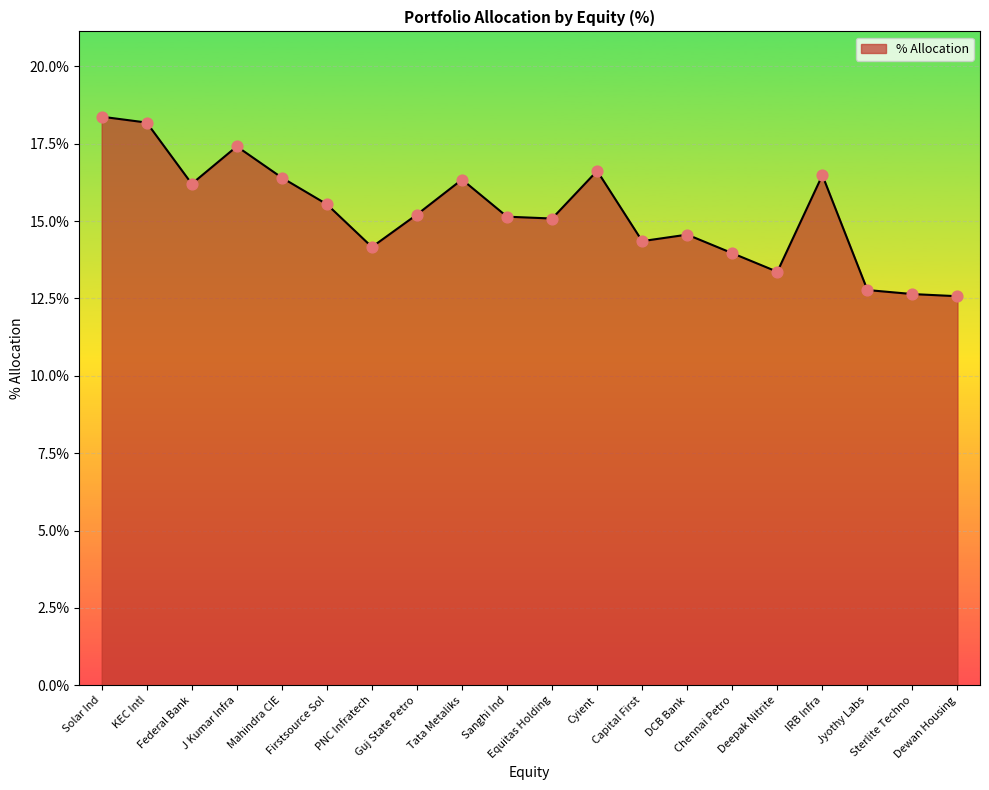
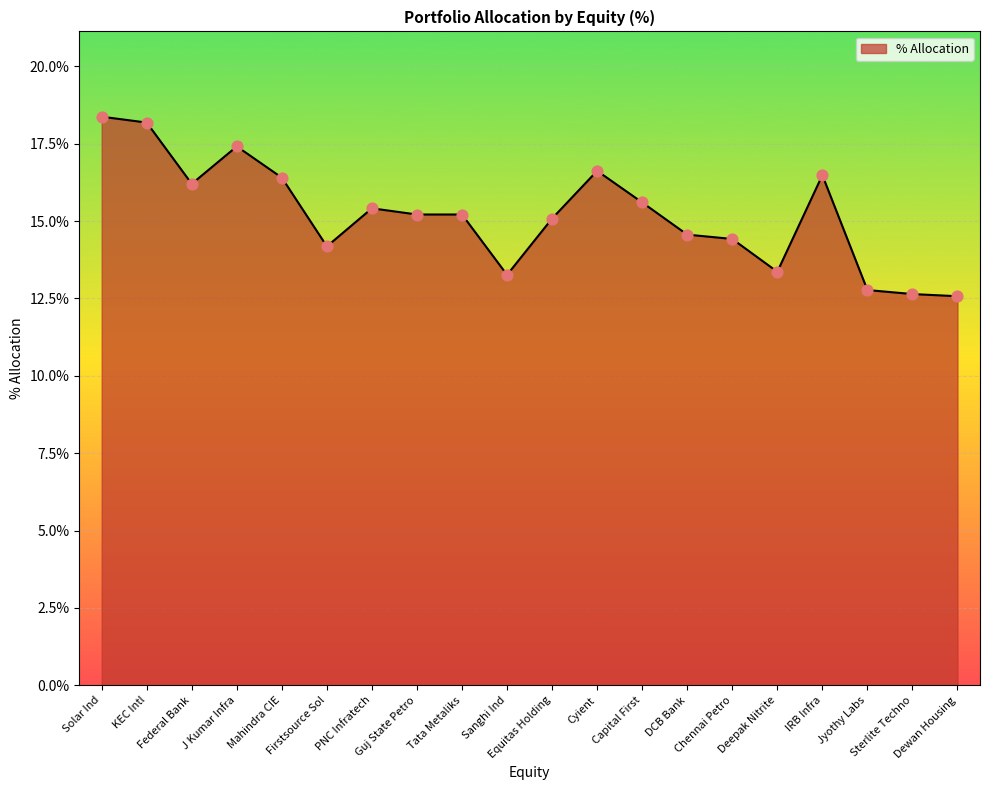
  {
    "Solar Ind": "18.4%",
    "KEC Intl": "18.2%",
    "Federal Bank": "16.2%",
    "J Kumar Infra": "17.4%",
    "Mahindra CIE": "16.4%",
-   "Firstsource Sol": "15.5%",
-   "PNC Infratech": "14.2%",
+   "Firstsource Sol": "14.2%",
+   "PNC Infratech": "15.4%",
    "Guj State Petro": "15.2%",
-   "Tata Metaliks": "16.3%",
-   "Sanghi Ind": "15.1%",
+   "Tata Metaliks": "15.2%",
+   "Sanghi Ind": "13.3%",
    "Equitas Holding": "15.1%",
    "Cyient": "16.6%",
-   "Capital First": "14.4%",
+   "Capital First": "15.6%",
    "DCB Bank": "14.6%",
-   "Chennai Petro": "14.0%",
+   "Chennai Petro": "14.4%",
    "Deepak Nitrite": "13.4%",
    "IRB Infra": "16.5%",
    "Jyothy Labs": "12.8%",
    "Sterlite Techno": "12.6%",
    "Dewan Housing": "12.6%"
  }
